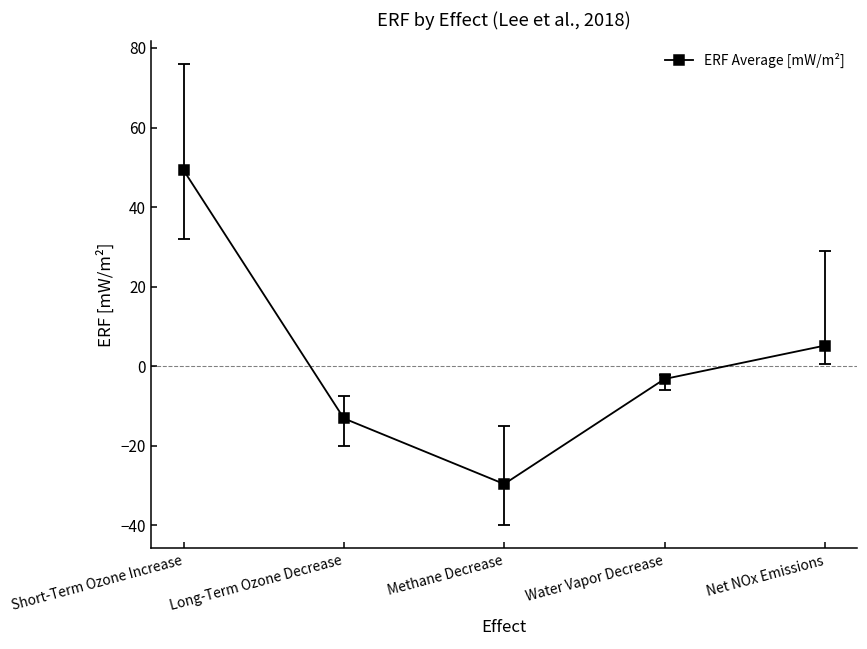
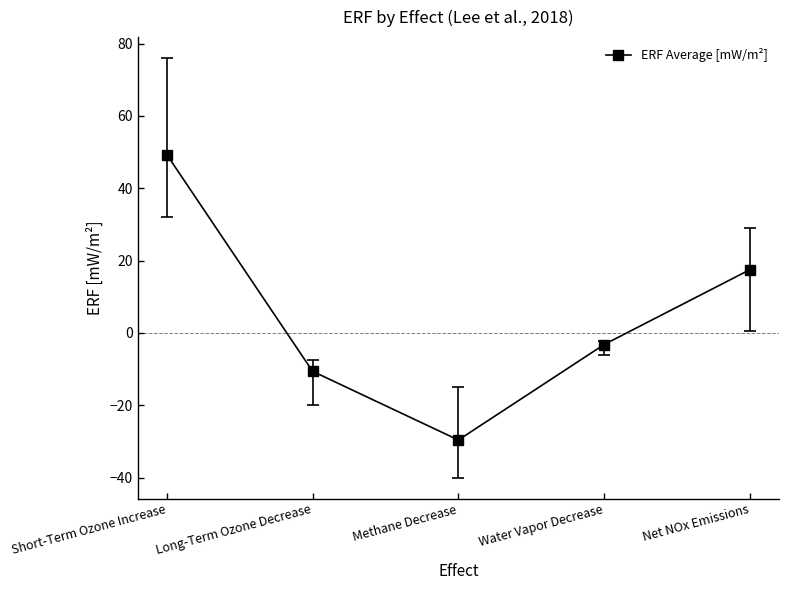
  {
    "ERF Average [mW/m²]": {
      "Short-Term Ozone Increase": 49,
-     "Long-Term Ozone Decrease": -13,
+     "Long-Term Ozone Decrease": -11,
      "Methane Decrease": -30,
      "Water Vapor Decrease": -3,
-     "Net NOx Emissions": 5
+     "Net NOx Emissions": 18
    }
  }
